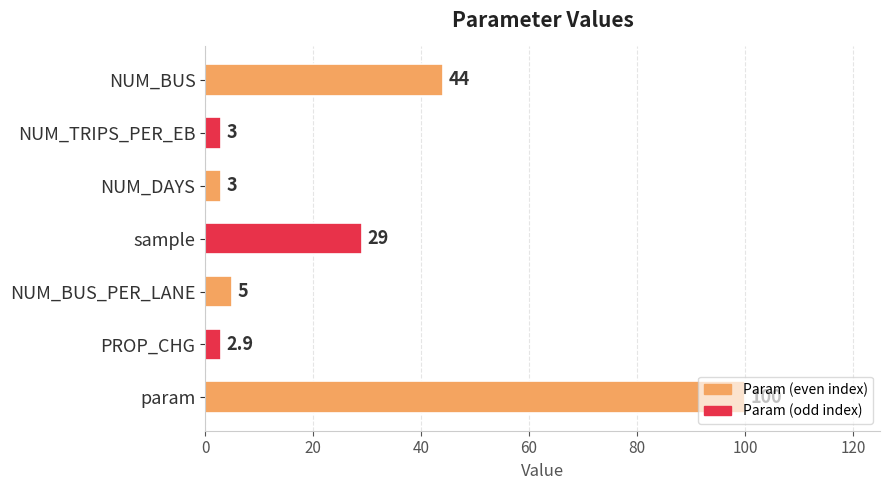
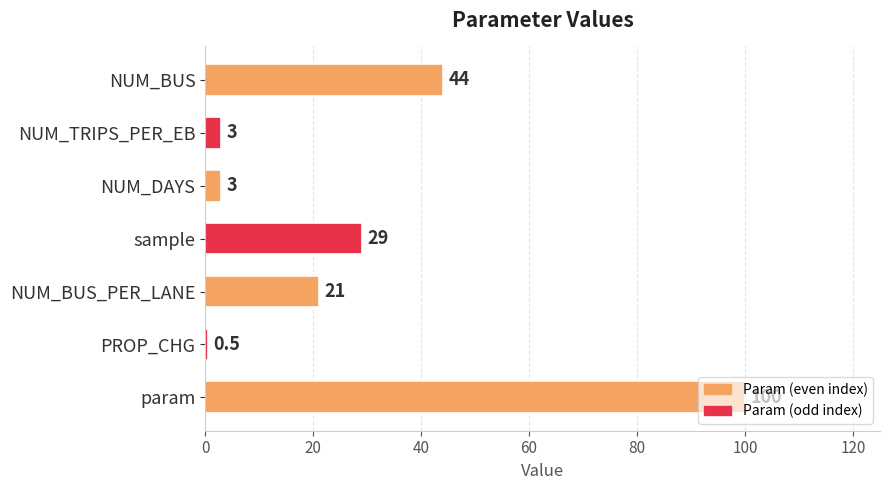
  {
    "NUM_BUS": 44,
    "NUM_TRIPS_PER_EB": 3,
    "NUM_DAYS": 3,
    "sample": 29,
-   "NUM_BUS_PER_LANE": 5,
-   "PROP_CHG": 2.9
+   "NUM_BUS_PER_LANE": 21,
+   "PROP_CHG": 0.5
  }
